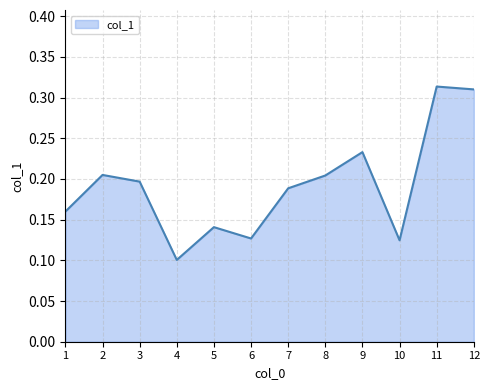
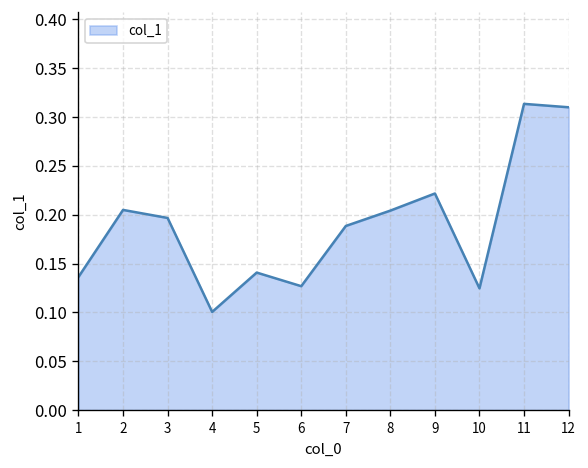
  {
-   "1": 0.16,
+   "1": 0.14,
    "2": 0.20,
    "3": 0.20,
    "4": 0.10,
    "5": 0.14,
    "6": 0.13,
    "7": 0.19,
    "8": 0.20,
-   "9": 0.23,
+   "9": 0.22,
    "10": 0.12,
    "11": 0.31,
    "12": 0.31
  }
